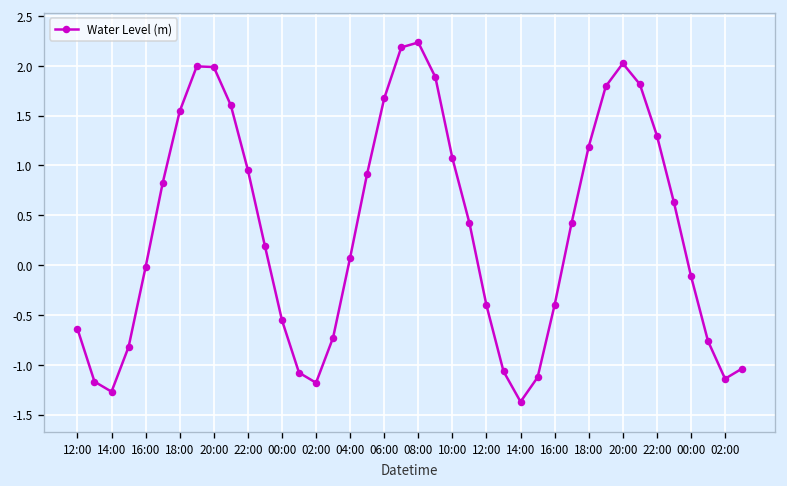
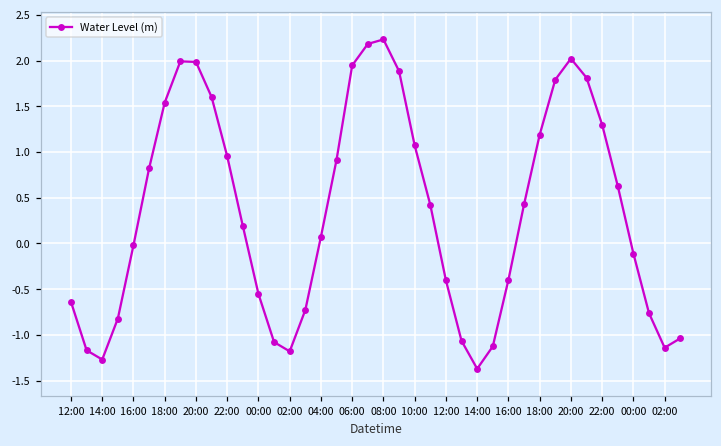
  {
    "04:00": 0.1,
-   "06:00": 1.7,
+   "06:00": 1.9,
    "08:00": 2.2,
    "10:00": 1.1
  }
